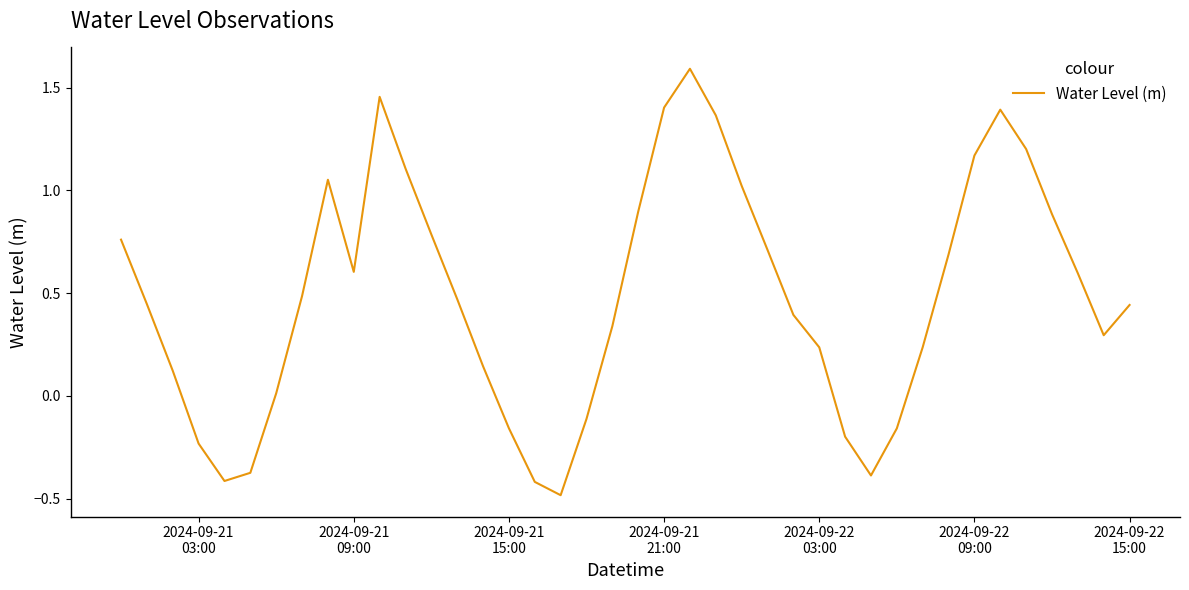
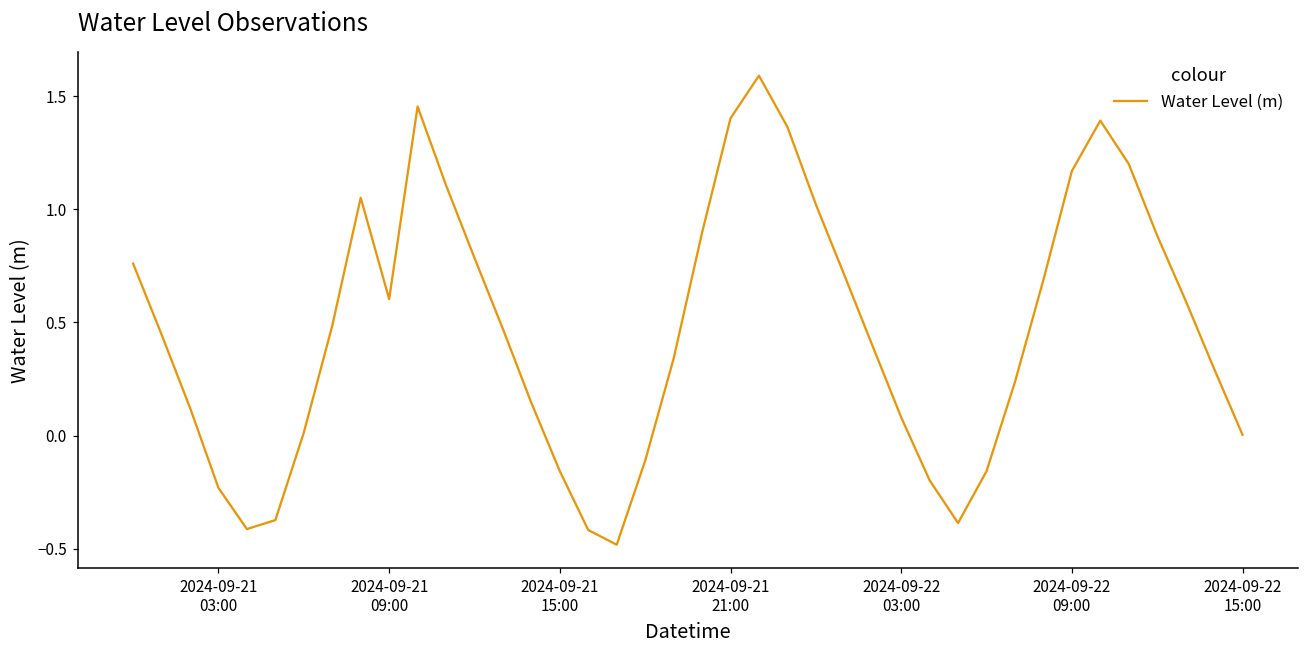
  {
    "2024-09-21 03:00": -0.23,
    "2024-09-21 09:00": 0.60,
    "2024-09-21 15:00": -0.16,
    "2024-09-21 21:00": 1.40,
-   "2024-09-22 03:00": 0.24,
+   "2024-09-22 03:00": 0.08,
    "2024-09-22 09:00": 1.17,
-   "2024-09-22 15:00": 0.44
+   "2024-09-22 15:00": 0.00
  }
